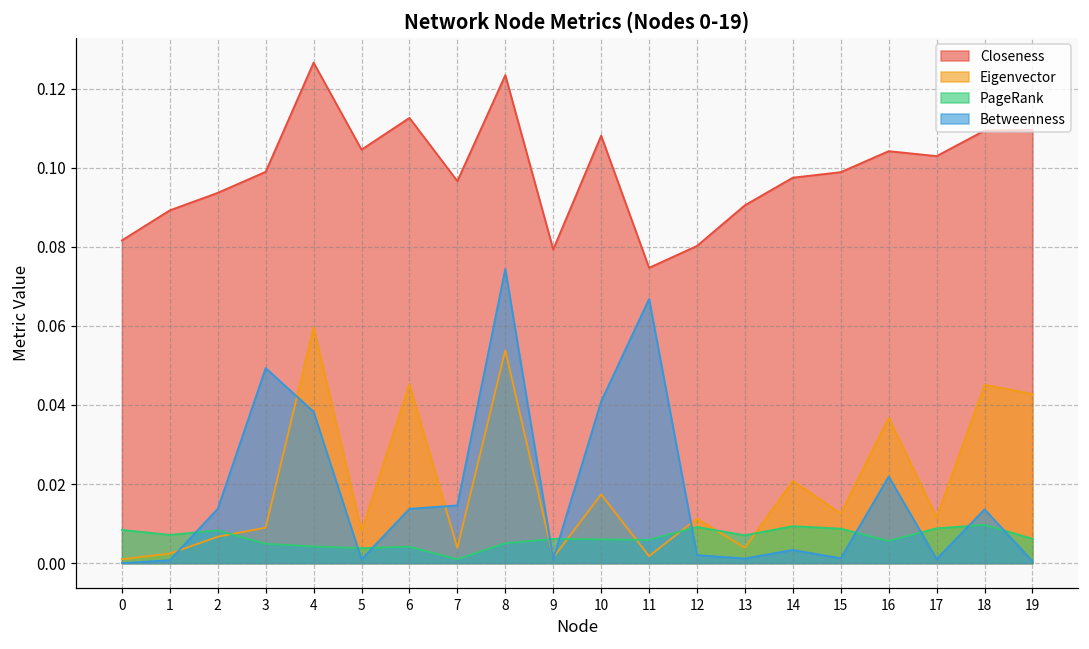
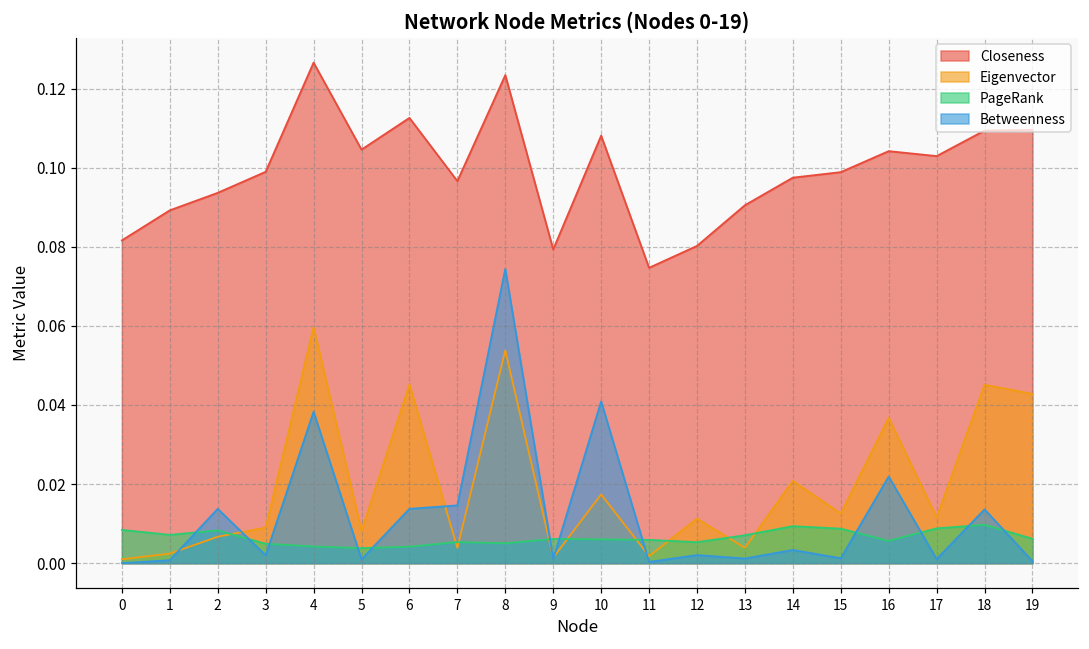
  {
    "Closeness": {
      "0": 0.082,
      "1": 0.089,
      "2": 0.094,
      "3": 0.099,
      "4": 0.127,
      "5": 0.105,
      "6": 0.113,
      "7": 0.097,
      "8": 0.123,
      "9": 0.079,
      "10": 0.108,
      "11": 0.075,
      "12": 0.080,
      "13": 0.091,
      "14": 0.097,
      "15": 0.099,
      "16": 0.104,
      "17": 0.103
    },
    "Eigenvector": {
      "0": 0.001,
      "1": 0.002,
      "2": 0.007,
      "3": 0.009,
      "4": 0.060,
      "5": 0.008,
      "6": 0.045,
      "7": 0.004,
      "8": 0.054,
      "10": 0.017,
      "11": 0.002,
      "12": 0.011,
      "13": 0.004,
      "14": 0.021,
      "15": 0.013,
      "16": 0.037,
      "17": 0.012,
      "18": 0.045,
      "19": 0.043
    },
    "PageRank": {
      "0": 0.008,
      "1": 0.007,
      "2": 0.008,
      "3": 0.005,
      "4": 0.004,
      "5": 0.004,
      "6": 0.004,
-     "7": 0.001,
+     "7": 0.005,
      "8": 0.005,
      "9": 0.006,
      "10": 0.006,
      "11": 0.006,
-     "12": 0.009,
+     "12": 0.005,
      "13": 0.007,
      "14": 0.009,
      "15": 0.009,
      "16": 0.006,
      "17": 0.009,
      "18": 0.010,
      "19": 0.006
    },
    "Betweenness": {
      "0": 0.000,
      "1": 0.001,
      "2": 0.014,
-     "3": 0.049,
+     "3": 0.002,
      "4": 0.038,
      "5": 0.001,
      "6": 0.014,
      "7": 0.015,
      "8": 0.074,
      "10": 0.041,
-     "11": 0.067,
+     "11": 0.000,
      "12": 0.002,
      "13": 0.001,
      "14": 0.003,
      "15": 0.001,
      "16": 0.022,
      "17": 0.001,
      "18": 0.014,
      "19": 0.001
    }
  }
